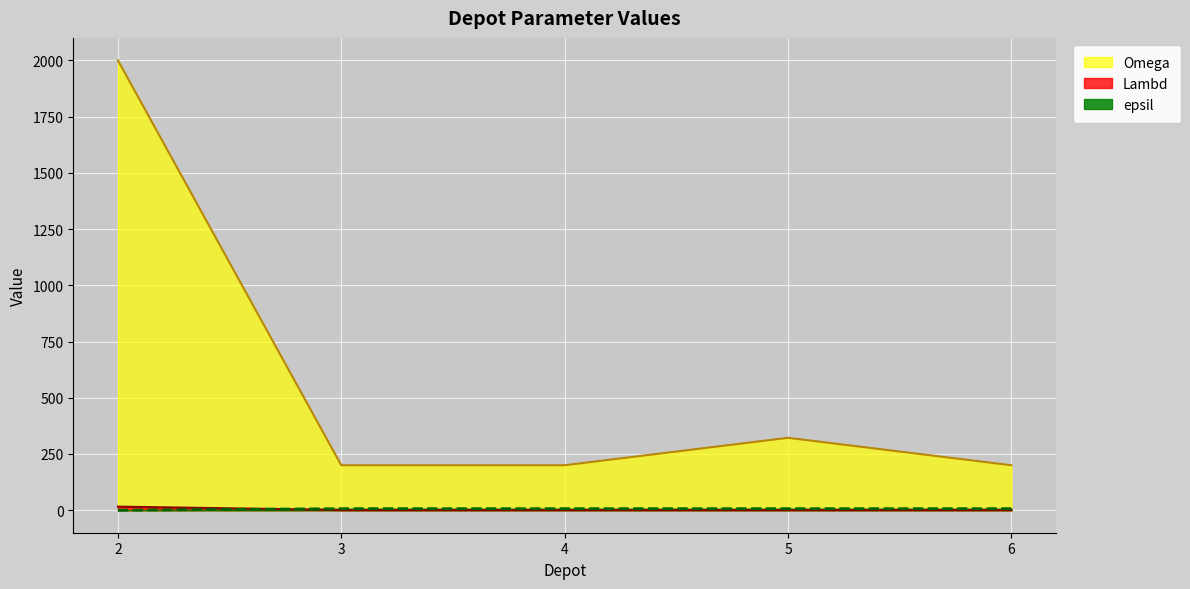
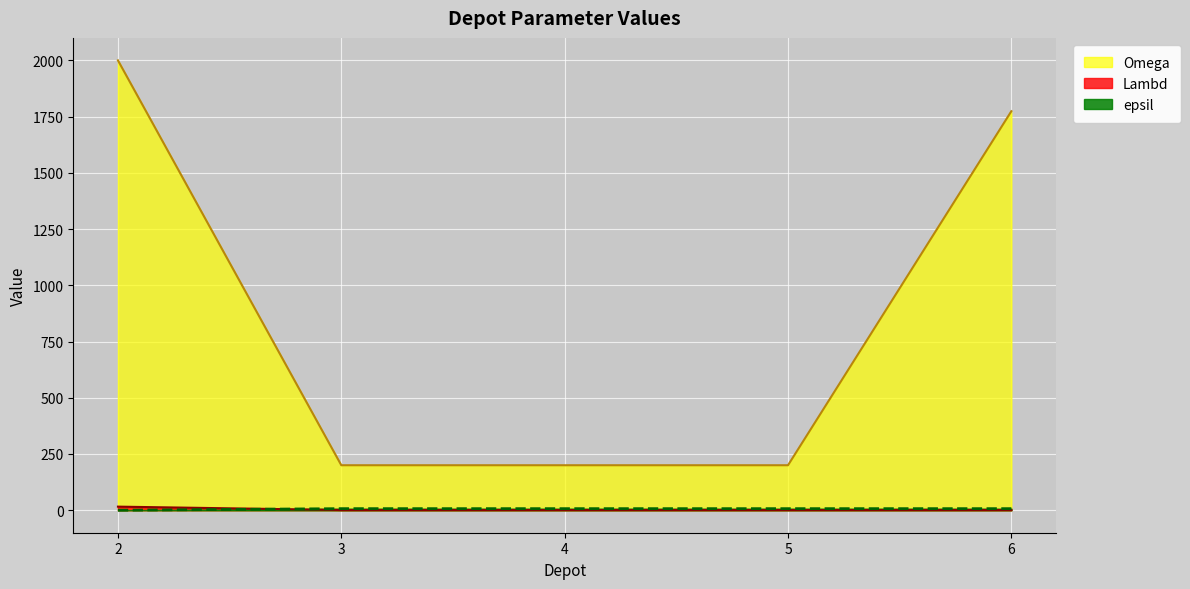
  {
    "Omega": {
      "2": 2000,
      "3": 200,
      "4": 200,
-     "5": 320,
-     "6": 200
+     "5": 200,
+     "6": 1770
    },
    "Lambd": {
      "2": 20
    },
    "epsil": {
      "2": 0
    }
  }
